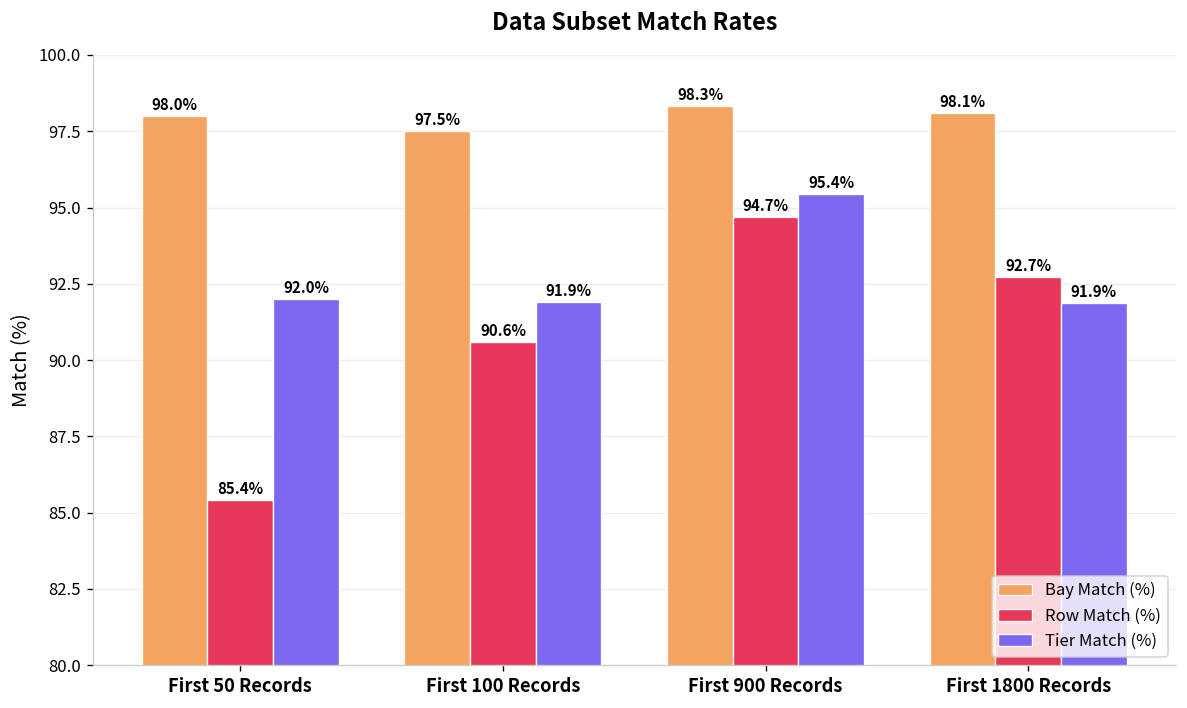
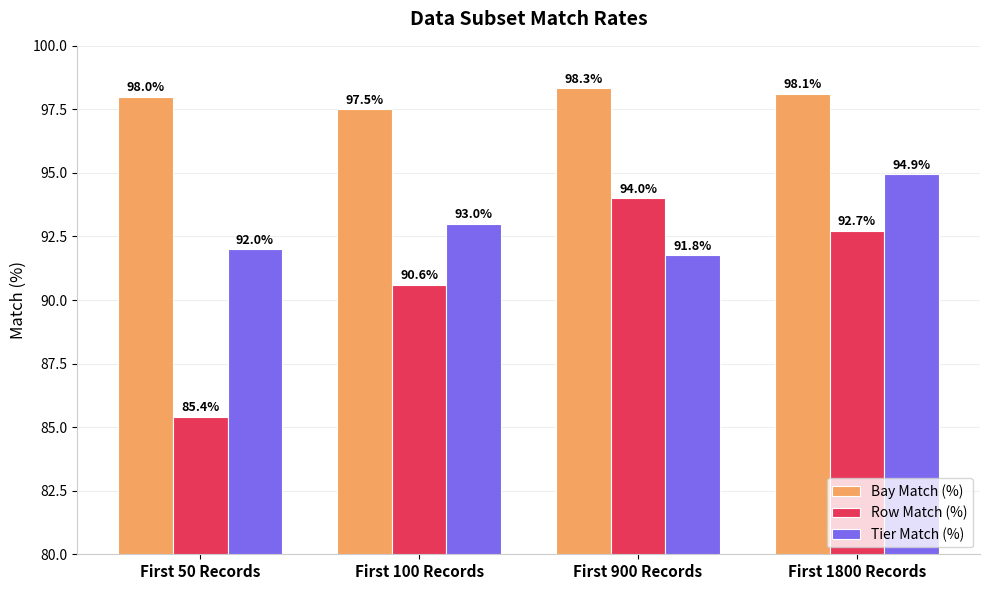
  {
    "Bay Match (%)": {
      "First 50 Records": "98.0%",
      "First 100 Records": "97.5%",
      "First 900 Records": "98.3%",
      "First 1800 Records": "98.1%"
    },
    "Row Match (%)": {
      "First 50 Records": "85.4%",
      "First 100 Records": "90.6%",
-     "First 900 Records": "94.7%",
+     "First 900 Records": "94.0%",
      "First 1800 Records": "92.7%"
    },
    "Tier Match (%)": {
      "First 50 Records": "92.0%",
-     "First 100 Records": "91.9%",
-     "First 900 Records": "95.4%",
-     "First 1800 Records": "91.9%"
+     "First 100 Records": "93.0%",
+     "First 900 Records": "91.8%",
+     "First 1800 Records": "94.9%"
    }
  }
